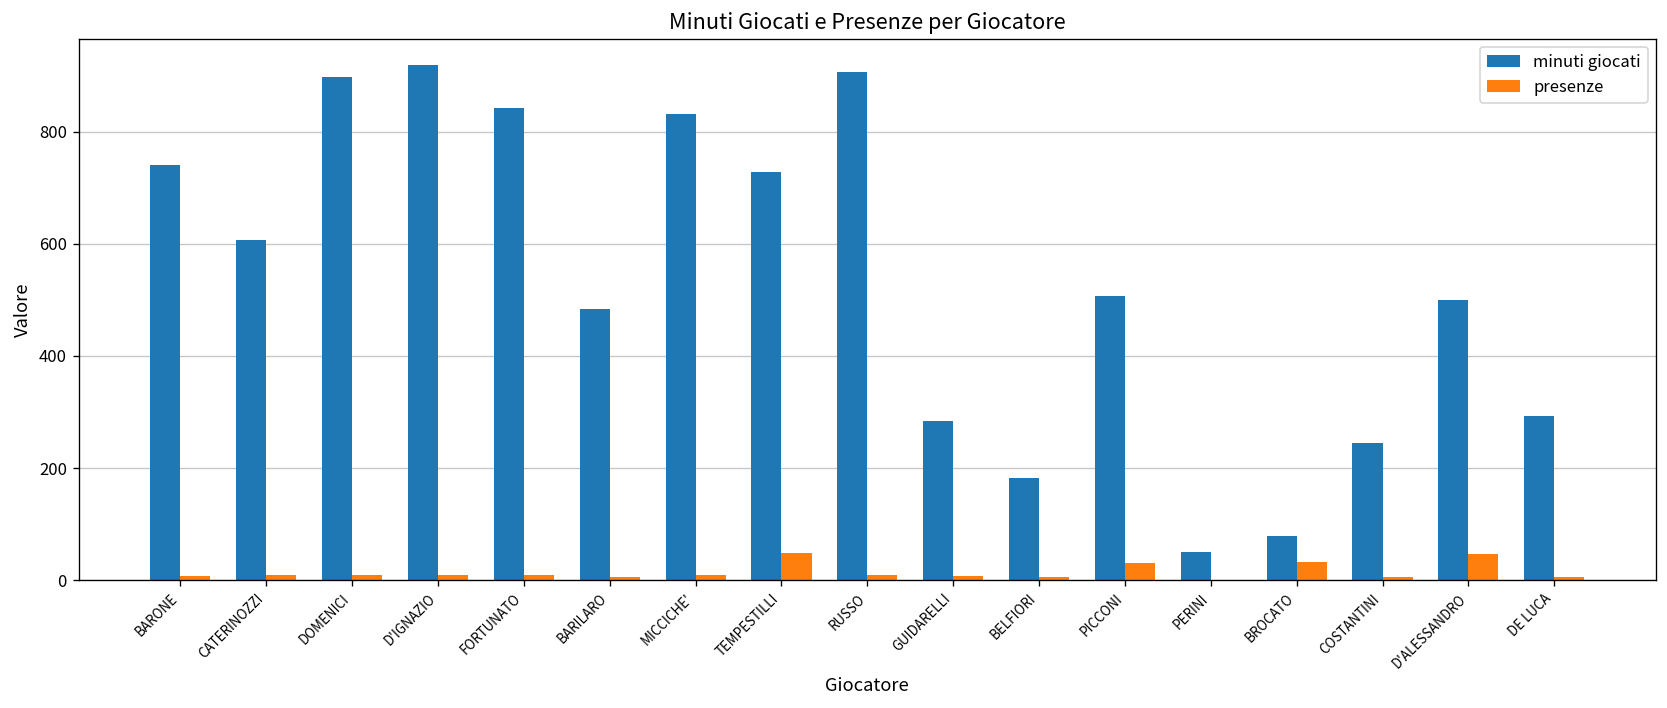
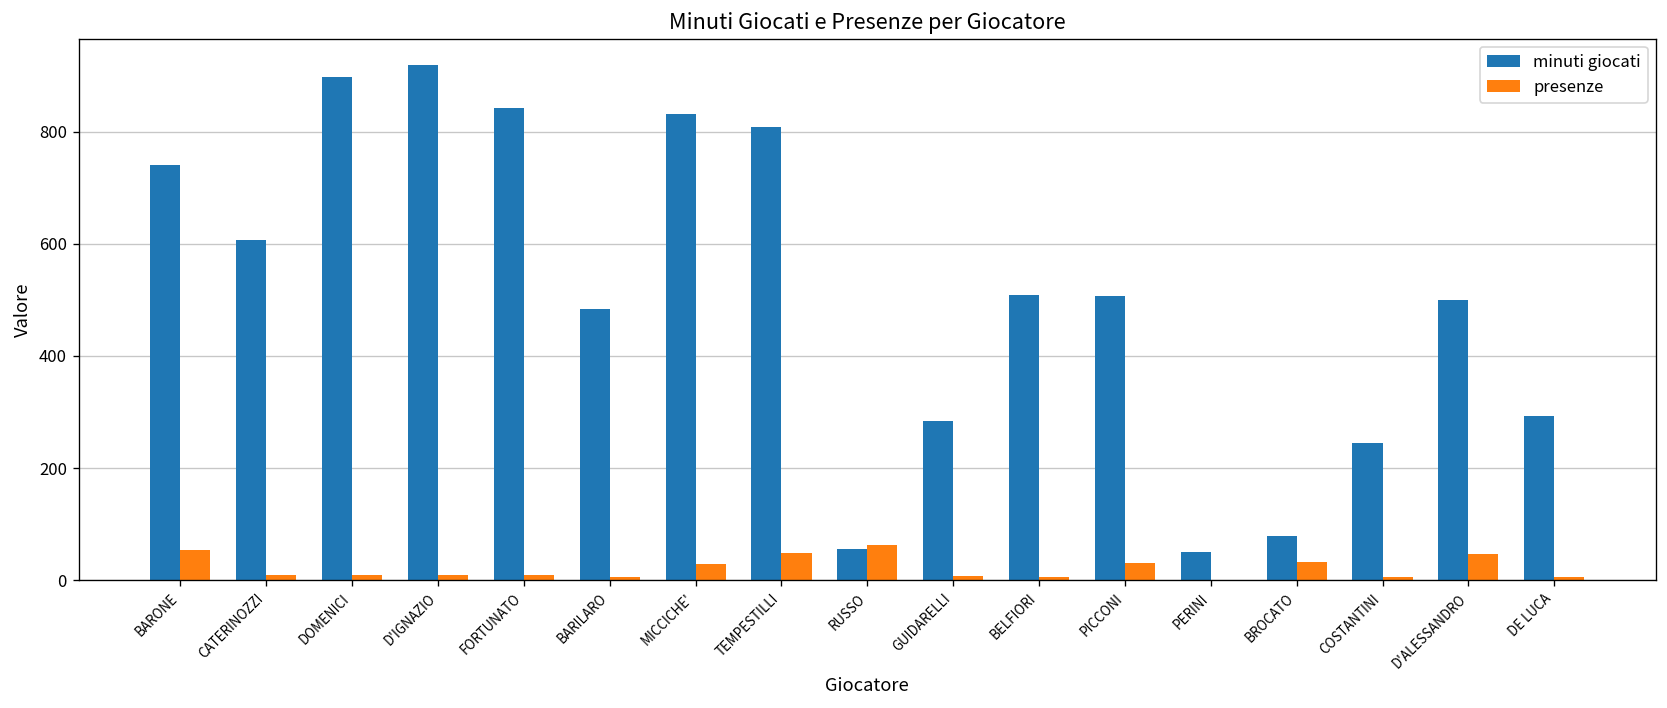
  {
    "minuti giocati": {
      "BARONE": 740,
      "CATERINOZZI": 610,
      "DOMENICI": 900,
      "D'IGNAZIO": 920,
      "FORTUNATO": 840,
      "BARILARO": 480,
      "MICCICHE'": 830,
-     "TEMPESTILLI": 730,
-     "RUSSO": 910,
+     "TEMPESTILLI": 810,
+     "RUSSO": 60,
      "GUIDARELLI": 280,
-     "BELFIORI": 180,
+     "BELFIORI": 510,
      "PICCONI": 510,
      "PERINI": 50,
      "BROCATO": 80,
      "COSTANTINI": 240,
      "D'ALESSANDRO": 500,
      "DE LUCA": 290
    },
    "presenze": {
-     "BARONE": 10,
+     "BARONE": 50,
      "CATERINOZZI": 10,
      "DOMENICI": 10,
      "D'IGNAZIO": 10,
      "FORTUNATO": 10,
      "BARILARO": 10,
-     "MICCICHE'": 10,
+     "MICCICHE'": 30,
      "TEMPESTILLI": 50,
-     "RUSSO": 10,
+     "RUSSO": 60,
      "GUIDARELLI": 10,
      "BELFIORI": 10,
      "PICCONI": 30,
      "BROCATO": 30,
      "COSTANTINI": 10,
      "D'ALESSANDRO": 50,
      "DE LUCA": 10
    }
  }
